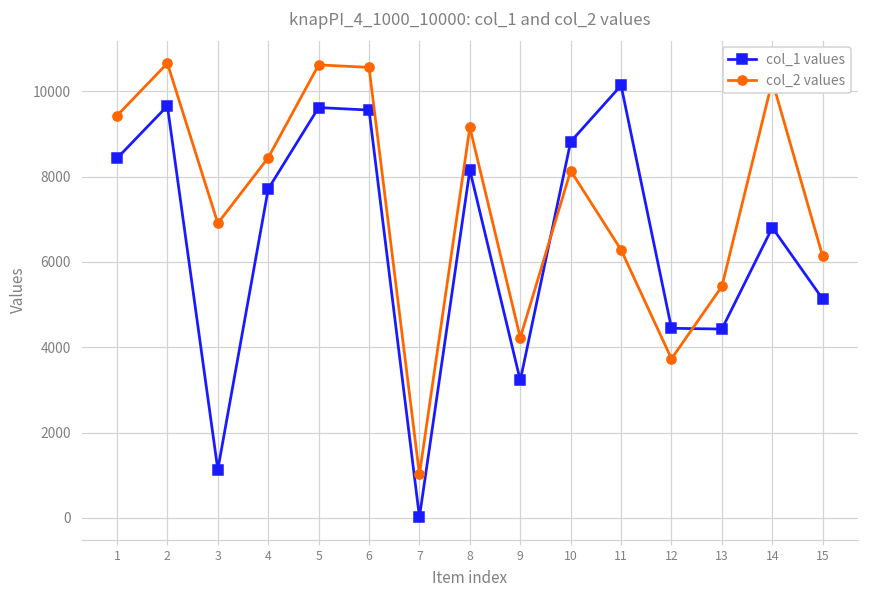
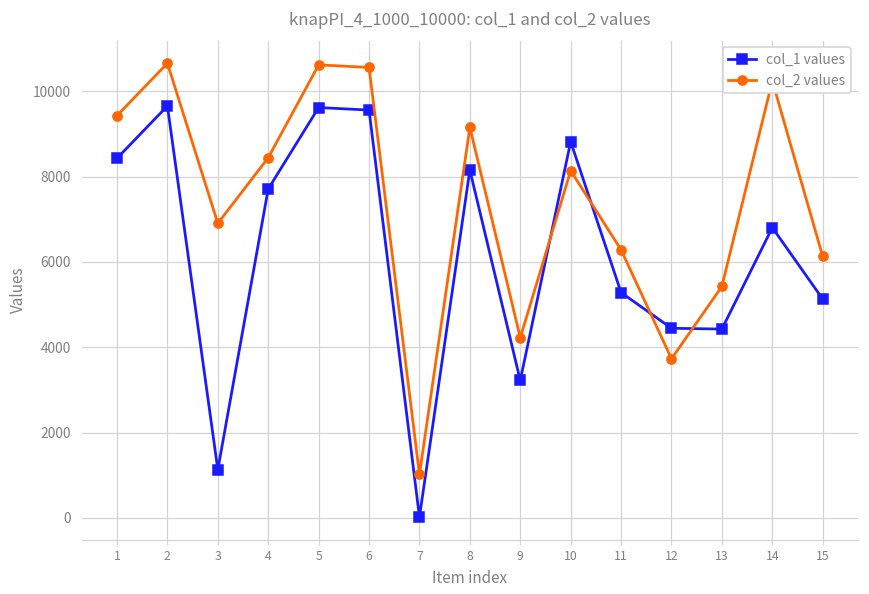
  {
    "col_1 values": {
      "1": 8400,
      "2": 9700,
      "3": 1100,
      "4": 7700,
      "5": 9600,
      "6": 9600,
      "7": 0,
      "8": 8200,
      "9": 3200,
      "10": 8800,
-     "11": 10100,
+     "11": 5300,
      "12": 4400,
      "13": 4400,
      "14": 6800,
      "15": 5100
    },
    "col_2 values": {
      "1": 9400,
      "2": 10700,
      "3": 6900,
      "4": 8400,
      "5": 10600,
      "6": 10600,
      "7": 1000,
      "8": 9200,
      "9": 4200,
      "10": 8100,
      "11": 6300,
      "12": 3700,
      "13": 5400,
      "15": 6100
    }
  }
